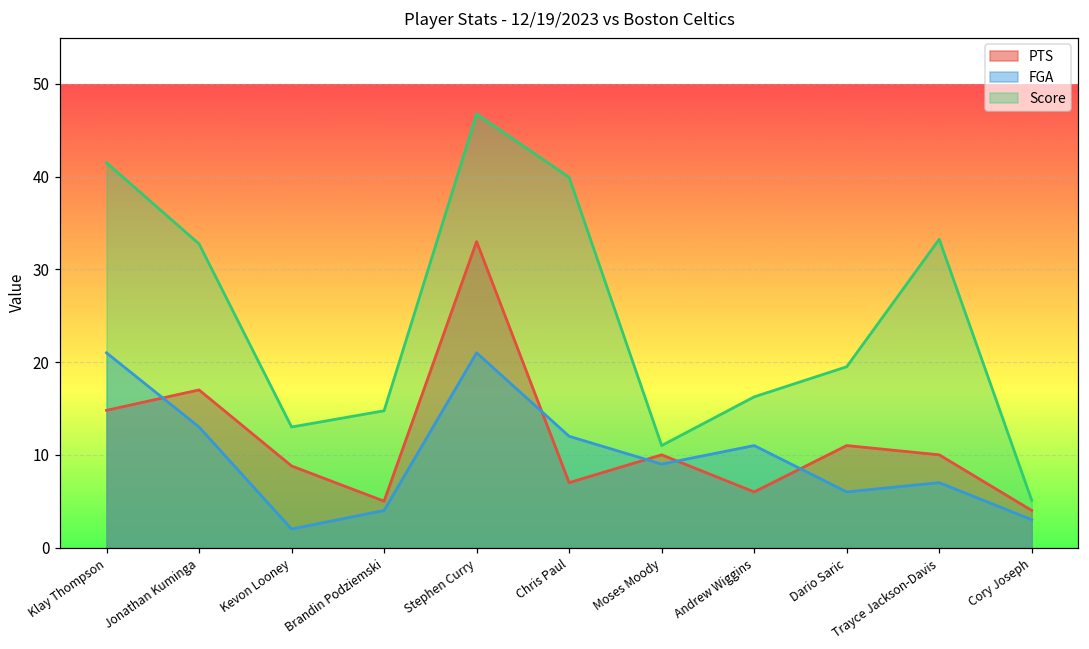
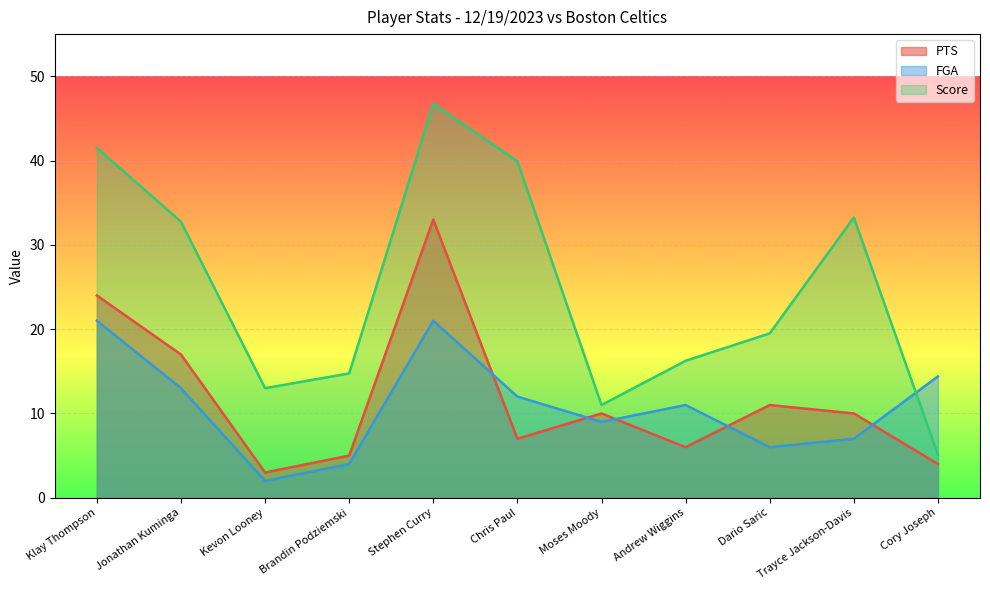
  {
    "PTS": {
-     "Klay Thompson": 15,
+     "Klay Thompson": 24,
      "Jonathan Kuminga": 17,
-     "Kevon Looney": 9,
+     "Kevon Looney": 3,
      "Brandin Podziemski": 5,
      "Stephen Curry": 33,
      "Chris Paul": 7,
      "Moses Moody": 10,
      "Andrew Wiggins": 6,
      "Dario Saric": 11,
      "Trayce Jackson-Davis": 10,
      "Cory Joseph": 4
    },
    "FGA": {
      "Klay Thompson": 21,
      "Jonathan Kuminga": 13,
      "Kevon Looney": 2,
      "Brandin Podziemski": 4,
      "Stephen Curry": 21,
      "Chris Paul": 12,
      "Moses Moody": 9,
      "Andrew Wiggins": 11,
      "Dario Saric": 6,
      "Trayce Jackson-Davis": 7,
-     "Cory Joseph": 3
+     "Cory Joseph": 14
    },
    "Score": {
      "Klay Thompson": 42,
      "Jonathan Kuminga": 33,
      "Kevon Looney": 13,
      "Brandin Podziemski": 15,
      "Stephen Curry": 47,
      "Chris Paul": 40,
      "Moses Moody": 11,
      "Andrew Wiggins": 16,
      "Dario Saric": 20,
      "Trayce Jackson-Davis": 33,
      "Cory Joseph": 5
    }
  }
